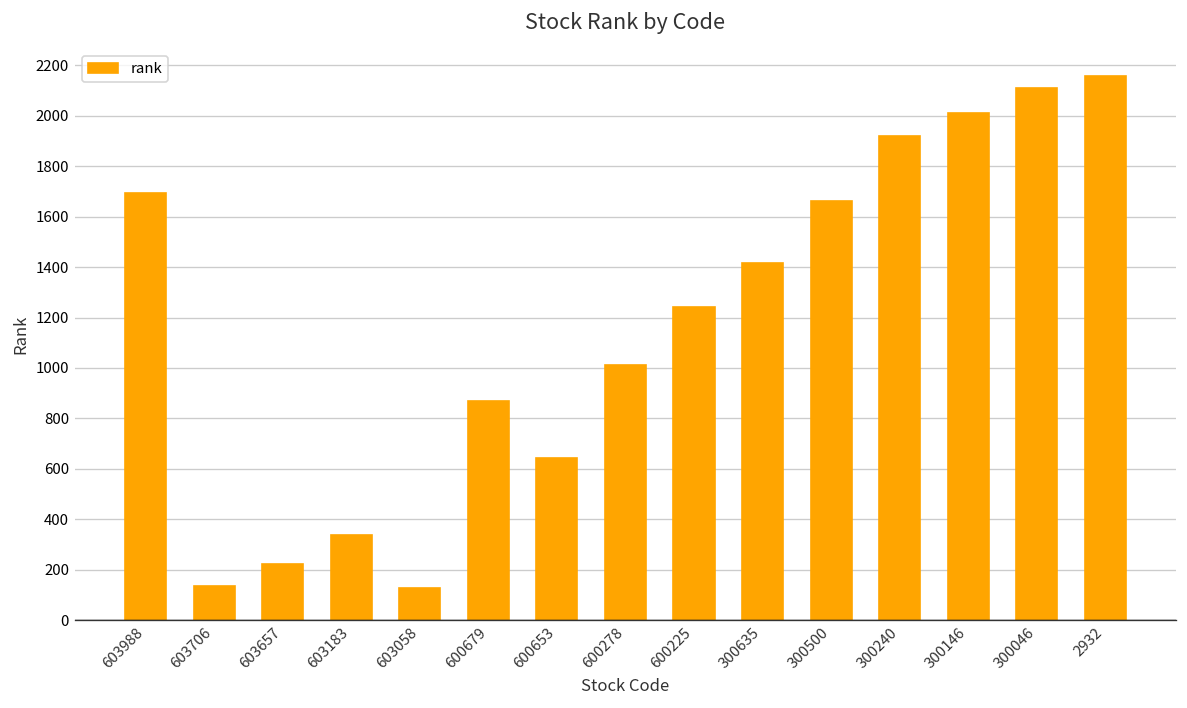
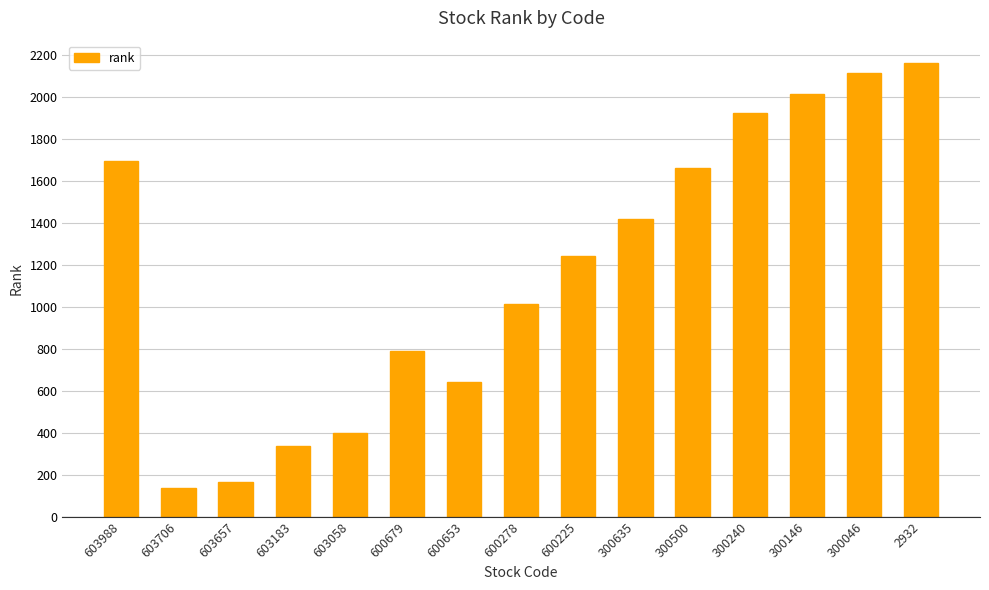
  {
    "603988": 1690,
    "603706": 140,
-   "603657": 220,
+   "603657": 160,
    "603183": 340,
-   "603058": 130,
-   "600679": 870,
+   "603058": 400,
+   "600679": 790,
    "600653": 640,
    "600278": 1010,
    "600225": 1240,
    "300635": 1420,
    "300500": 1660,
    "300240": 1920,
    "300146": 2010,
    "300046": 2110,
    "2932": 2160
  }
